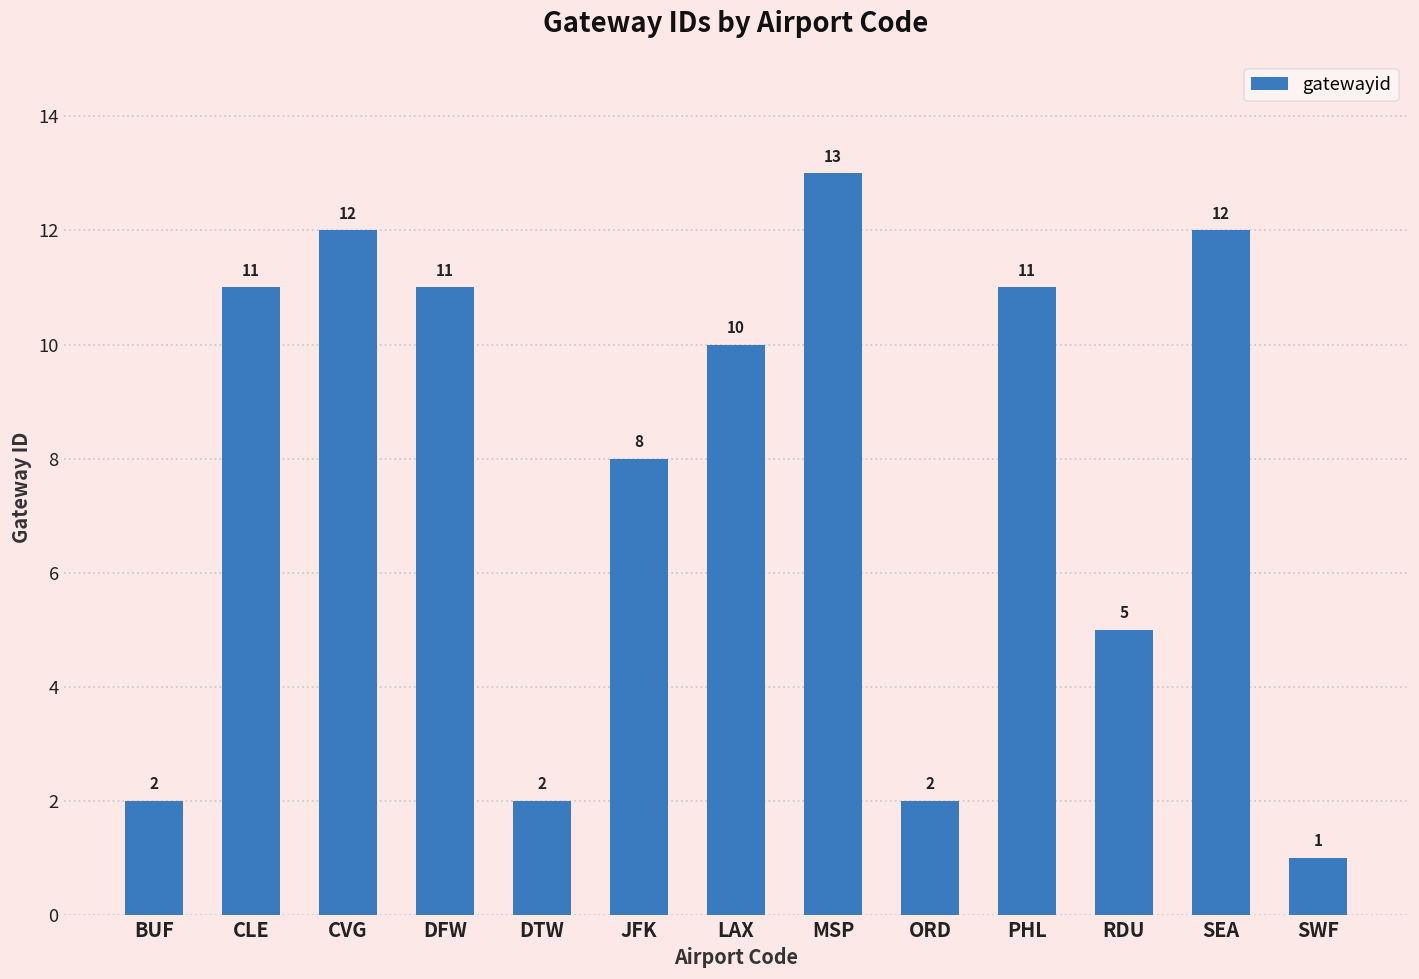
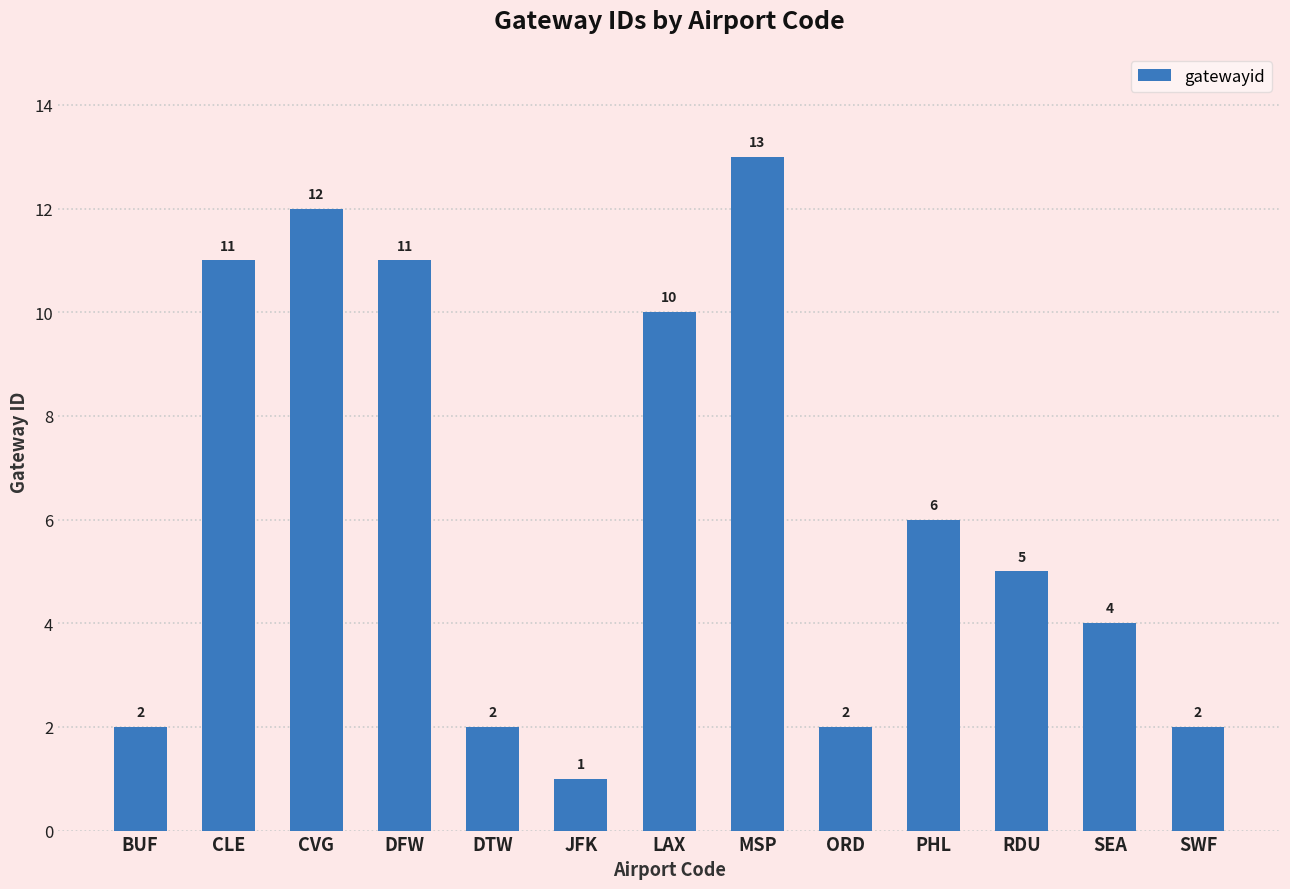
  {
    "BUF": 2,
    "CLE": 11,
    "CVG": 12,
    "DFW": 11,
    "DTW": 2,
-   "JFK": 8,
+   "JFK": 1,
    "LAX": 10,
    "MSP": 13,
    "ORD": 2,
-   "PHL": 11,
+   "PHL": 6,
    "RDU": 5,
-   "SEA": 12,
-   "SWF": 1
+   "SEA": 4,
+   "SWF": 2
  }
